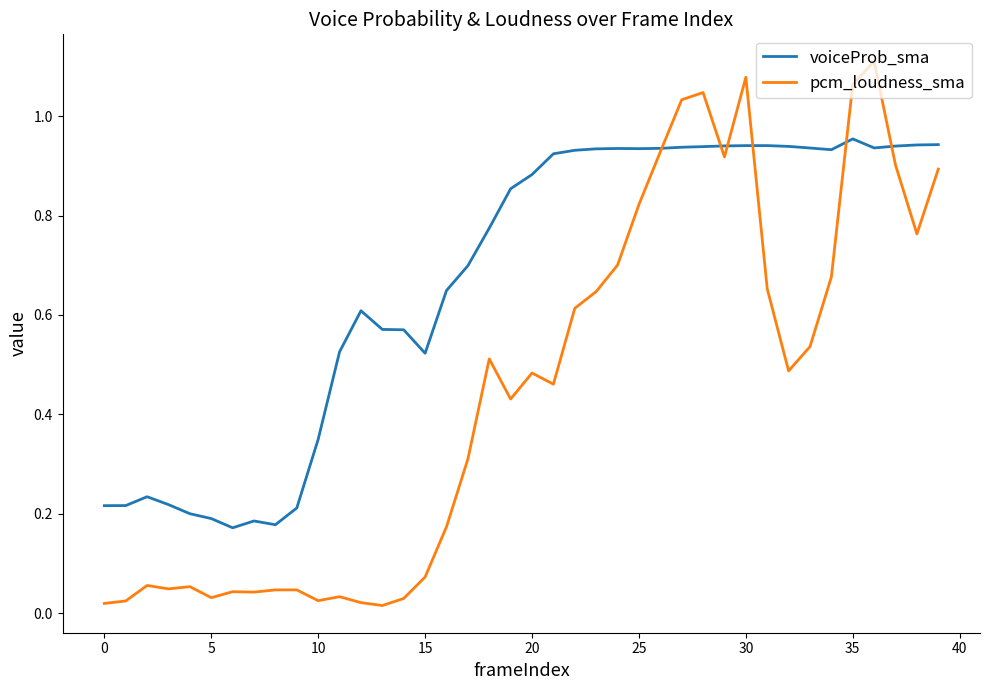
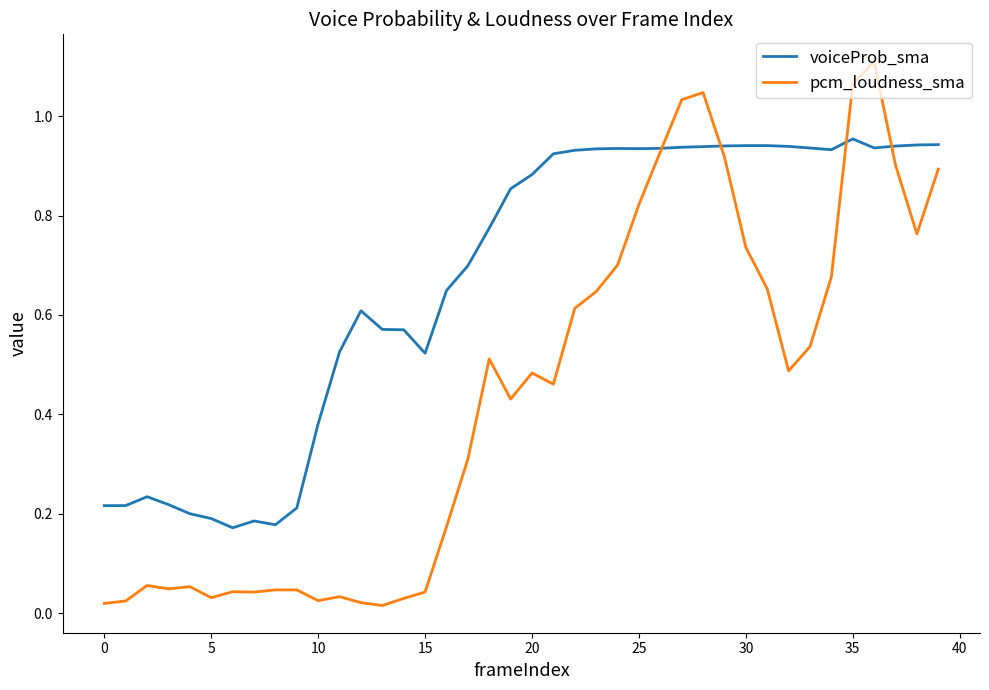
  {
    "voiceProb_sma": {
      "0": 0.22,
      "5": 0.19,
-     "10": 0.35,
+     "10": 0.38,
      "15": 0.52,
      "20": 0.88,
      "25": 0.93,
      "30": 0.94,
      "35": 0.95
    },
    "pcm_loudness_sma": {
      "0": 0.02,
      "5": 0.03,
      "10": 0.03,
-     "15": 0.07,
+     "15": 0.04,
      "20": 0.48,
      "25": 0.82,
-     "30": 1.08
+     "30": 0.74
    }
  }
